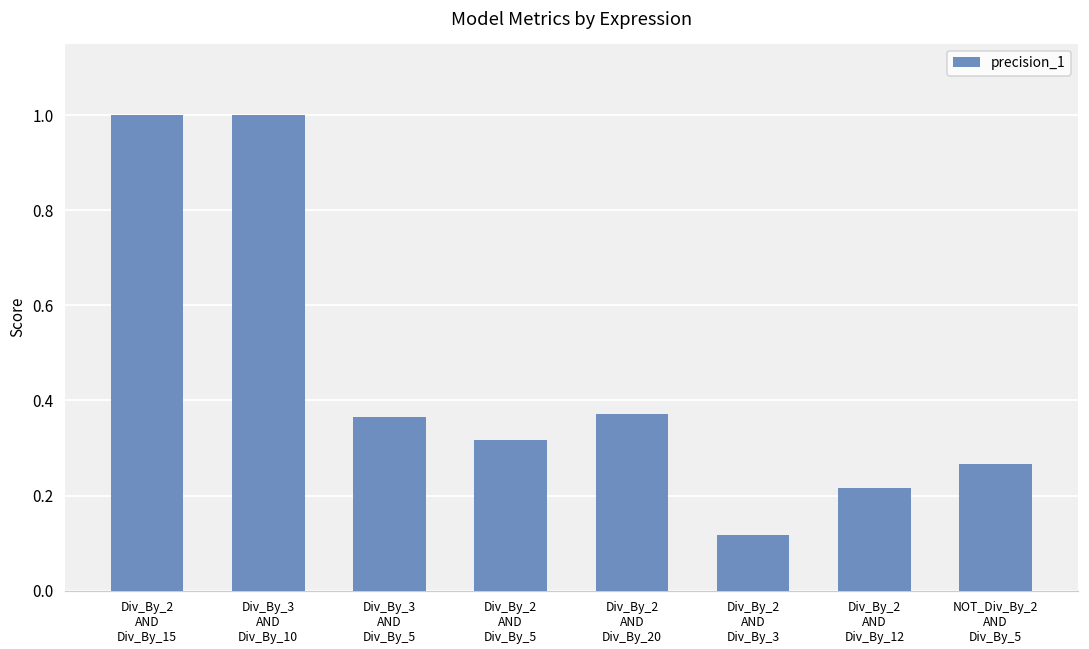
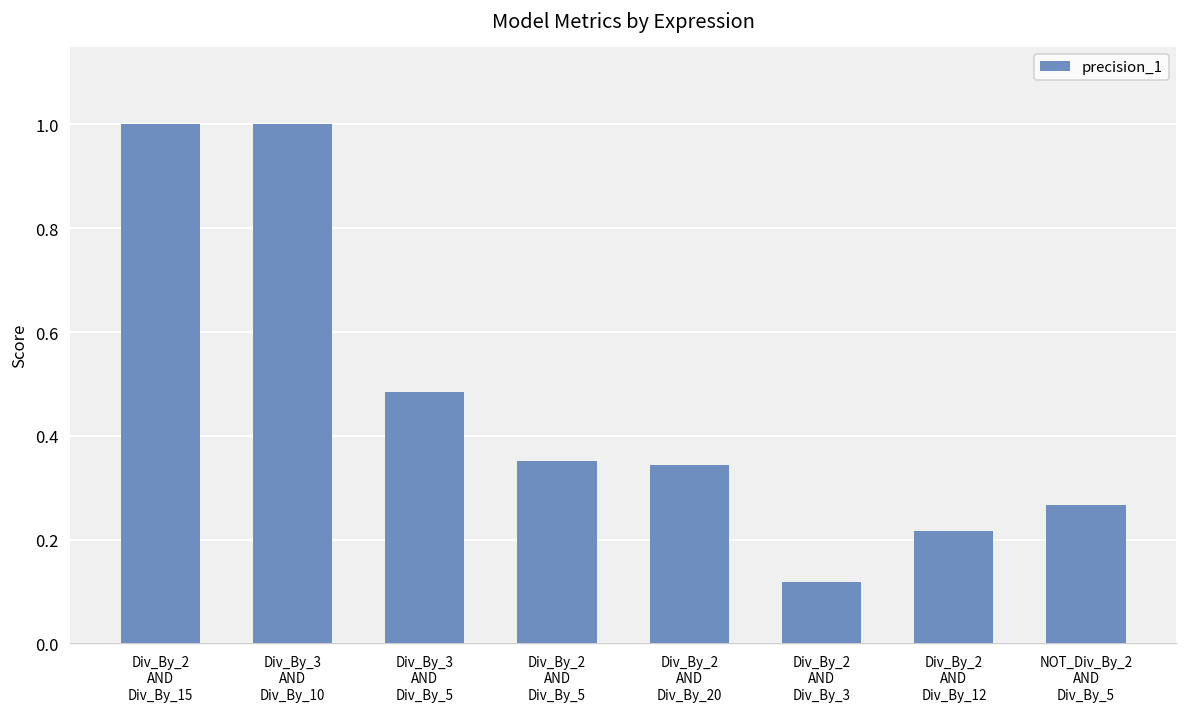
  {
    "Div_By_2 AND Div_By_15": 1.00,
    "Div_By_3 AND Div_By_10": 1.00,
-   "Div_By_3 AND Div_By_5": 0.37,
-   "Div_By_2 AND Div_By_5": 0.32,
-   "Div_By_2 AND Div_By_20": 0.37,
+   "Div_By_3 AND Div_By_5": 0.49,
+   "Div_By_2 AND Div_By_5": 0.35,
+   "Div_By_2 AND Div_By_20": 0.34,
    "Div_By_2 AND Div_By_3": 0.12,
    "Div_By_2 AND Div_By_12": 0.22,
    "NOT_Div_By_2 AND Div_By_5": 0.27
  }
